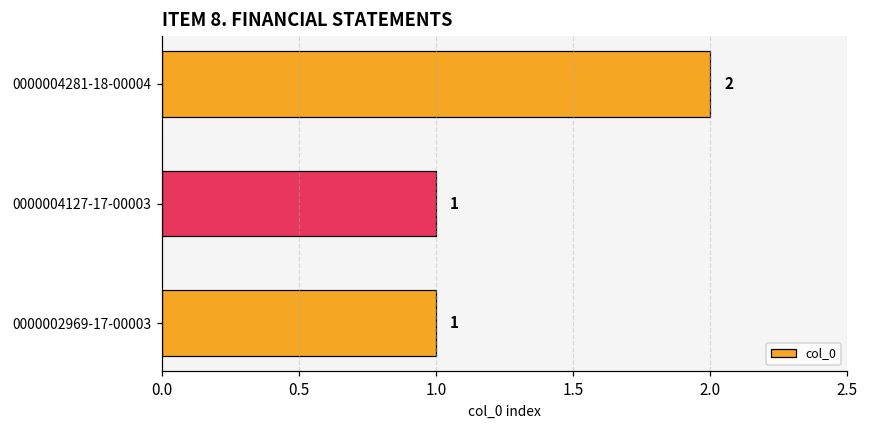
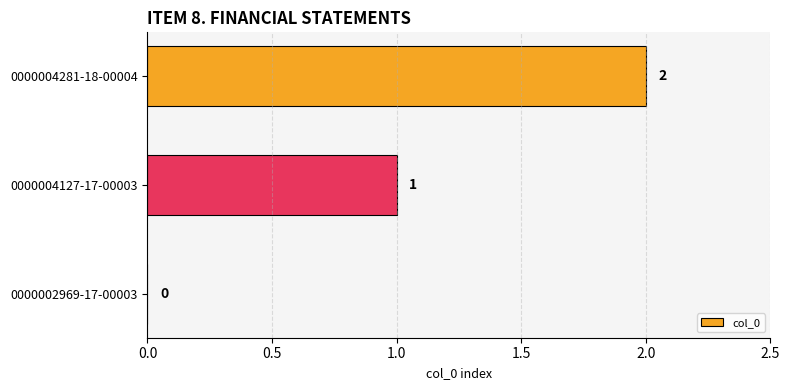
  {
    "0000004281-18-00004": 2,
    "0000004127-17-00003": 1,
-   "0000002969-17-00003": 1
+   "0000002969-17-00003": 0
  }
